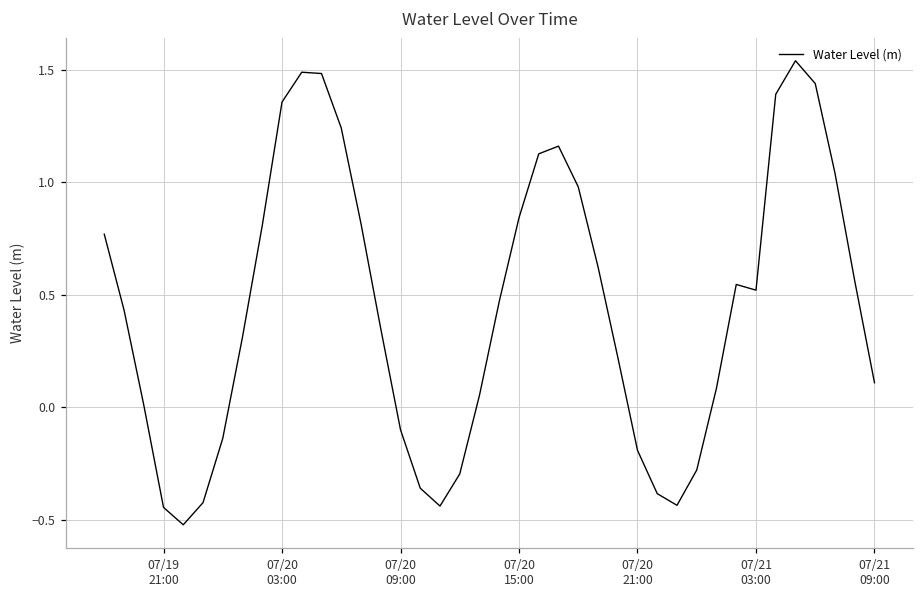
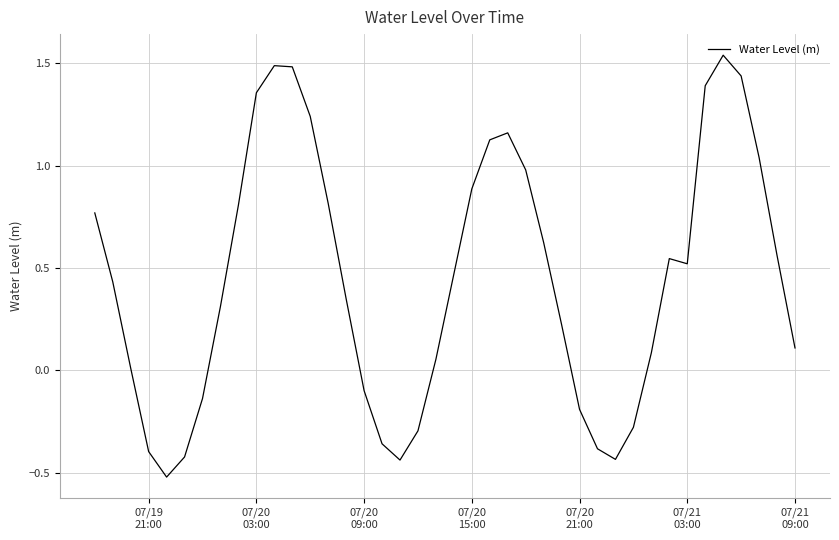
  {
-   "07/19 21:00": -0.44,
+   "07/19 21:00": -0.40,
    "07/20 03:00": 1.36,
    "07/20 09:00": -0.10,
-   "07/20 15:00": 0.84,
+   "07/20 15:00": 0.89,
    "07/20 21:00": -0.19,
    "07/21 03:00": 0.52,
    "07/21 09:00": 0.11
  }
